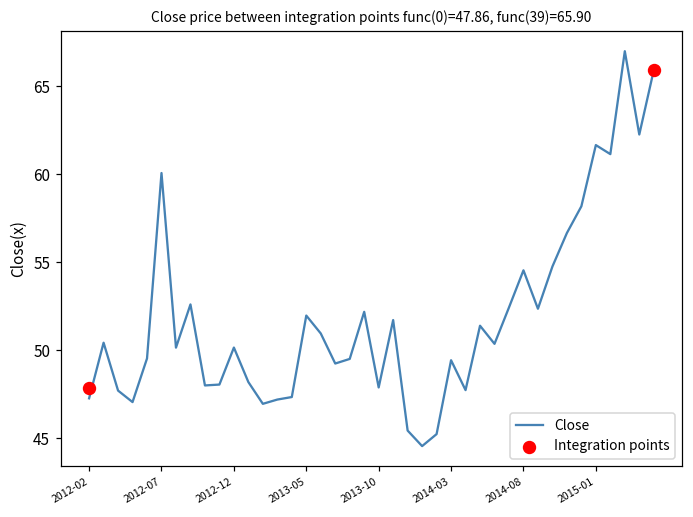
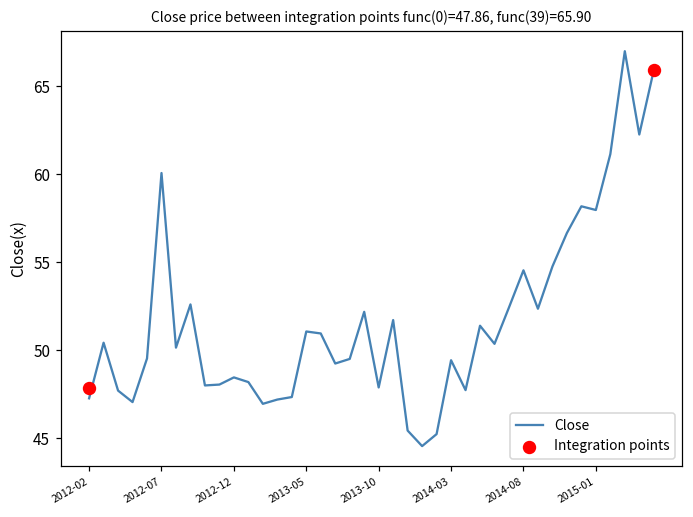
  {
    "Close": {
      "2012-02": 47.3,
      "2012-07": 60.1,
-     "2012-12": 50.1,
-     "2013-05": 52.0,
+     "2012-12": 48.4,
+     "2013-05": 51.1,
      "2013-10": 47.9,
      "2014-03": 49.4,
      "2014-08": 54.5,
-     "2015-01": 61.6
+     "2015-01": 58.0
    }
  }
